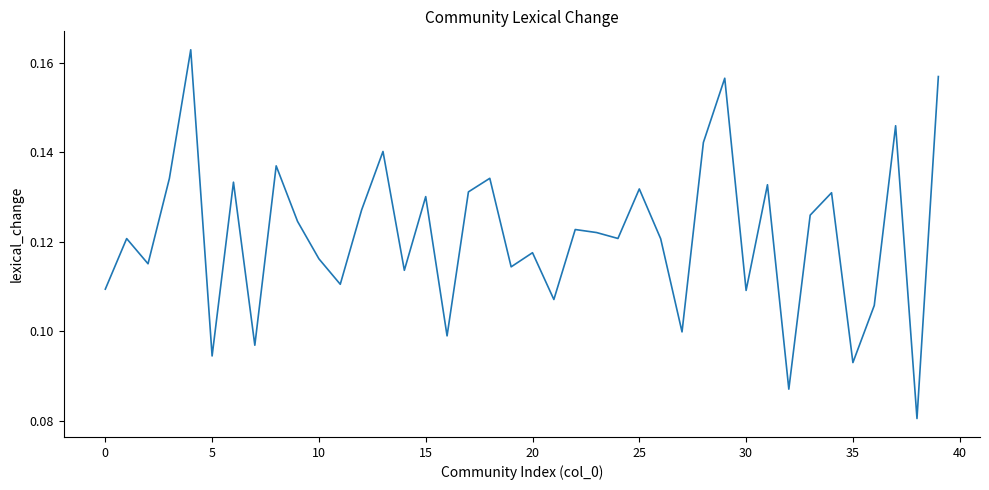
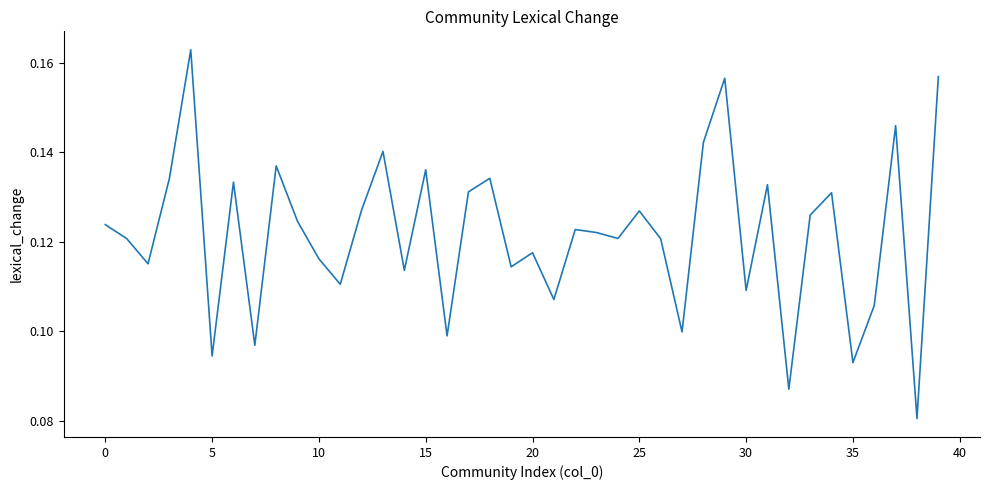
  {
-   "0": 0.109,
+   "0": 0.124,
    "5": 0.094,
    "10": 0.116,
-   "15": 0.130,
+   "15": 0.136,
    "20": 0.118,
-   "25": 0.132,
+   "25": 0.127,
    "30": 0.109,
    "35": 0.093
  }
